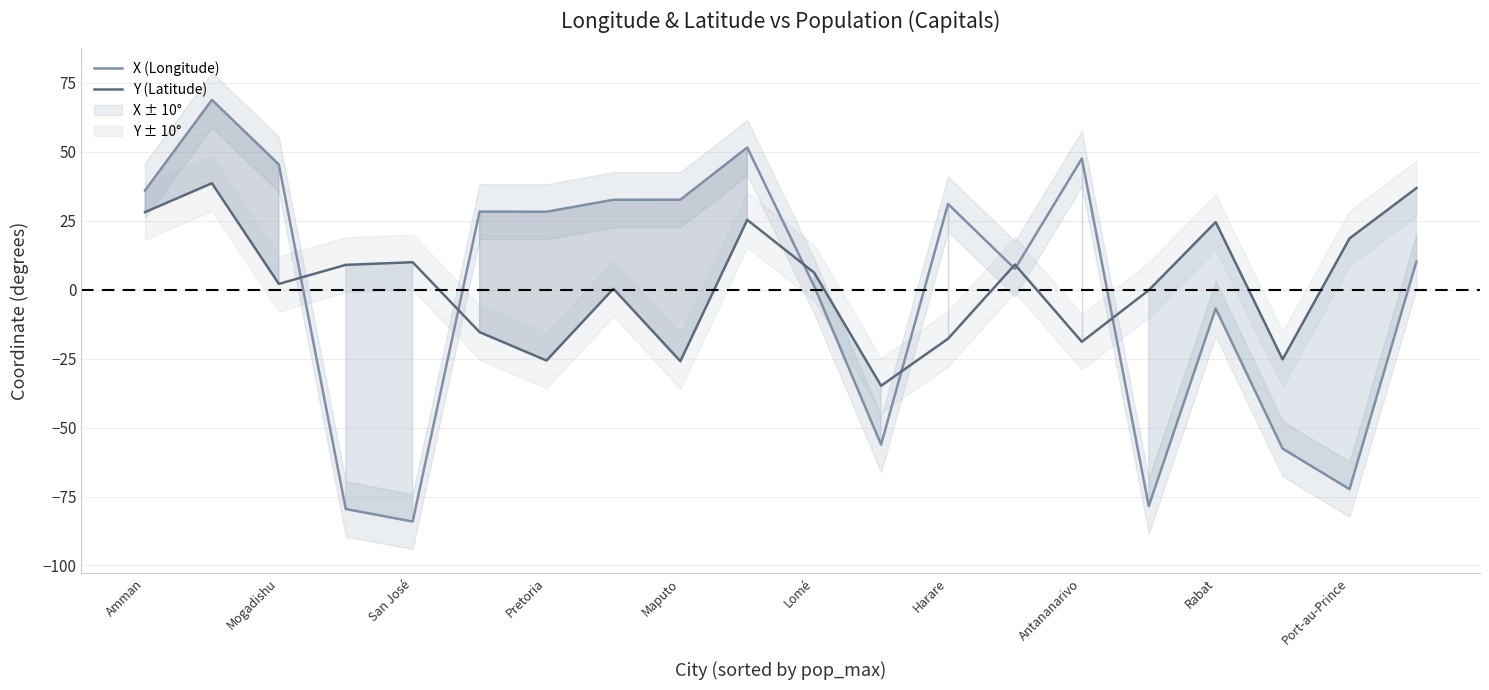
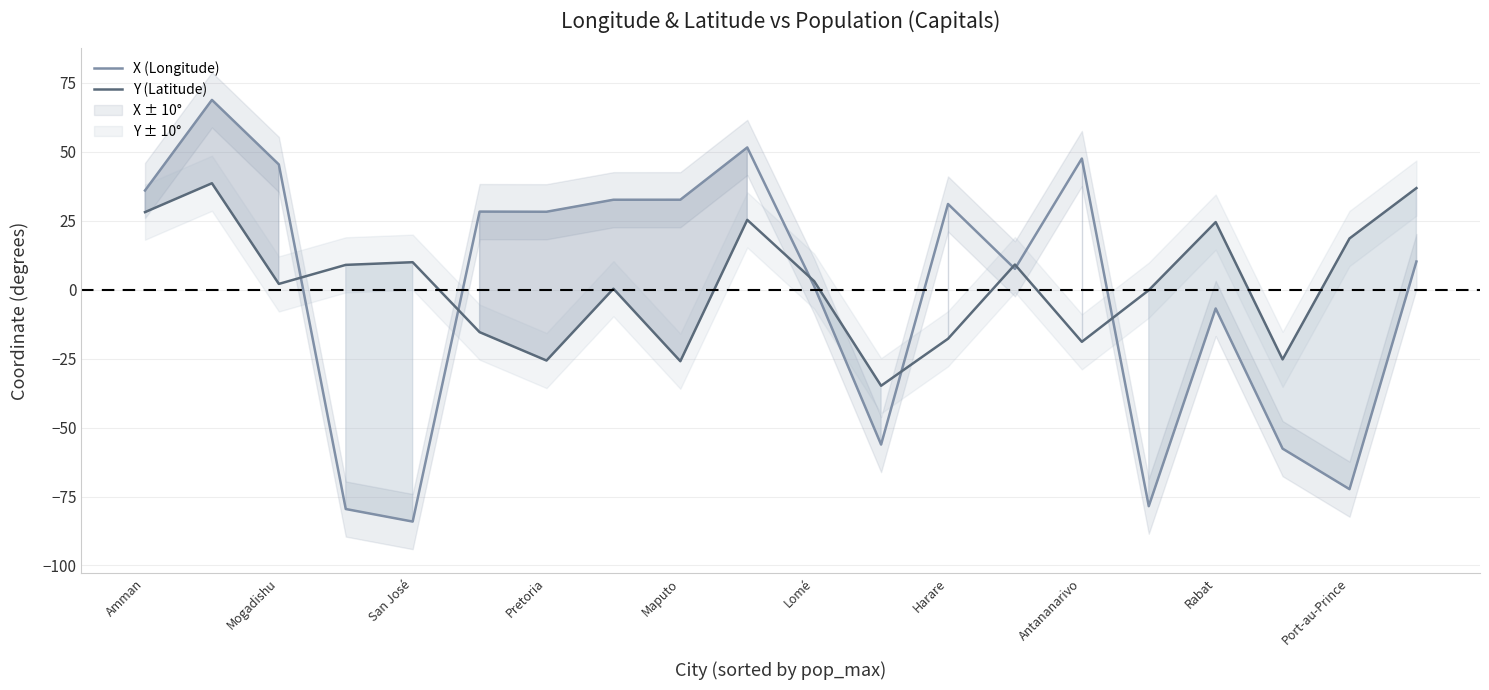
  {
    "Y (Latitude)": {
      "Amman": 28,
      "Mogadishu": 2,
      "Pretoria": -26,
-     "Lomé": 6,
+     "Lomé": 3,
      "Rabat": 24,
      "Port-au-Prince": 19
    }
  }
